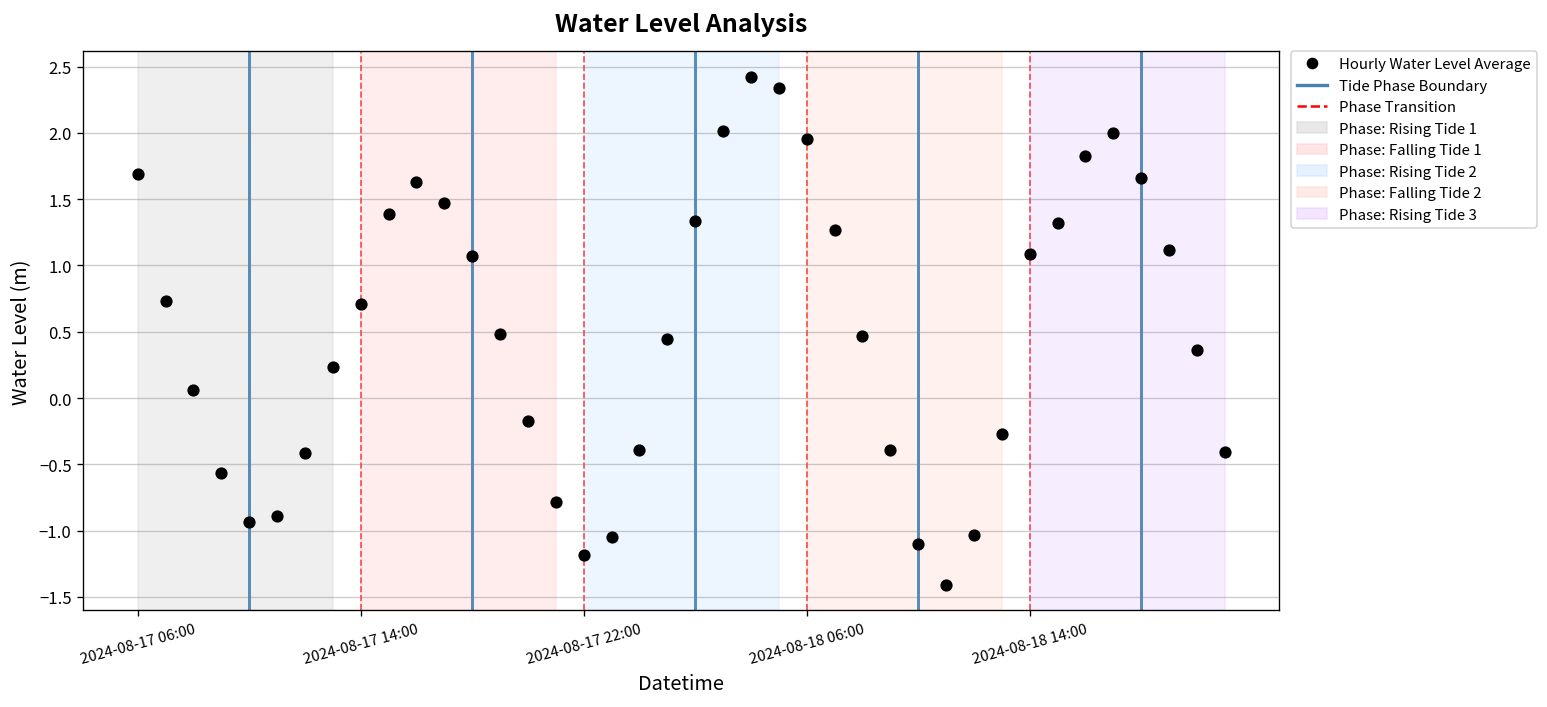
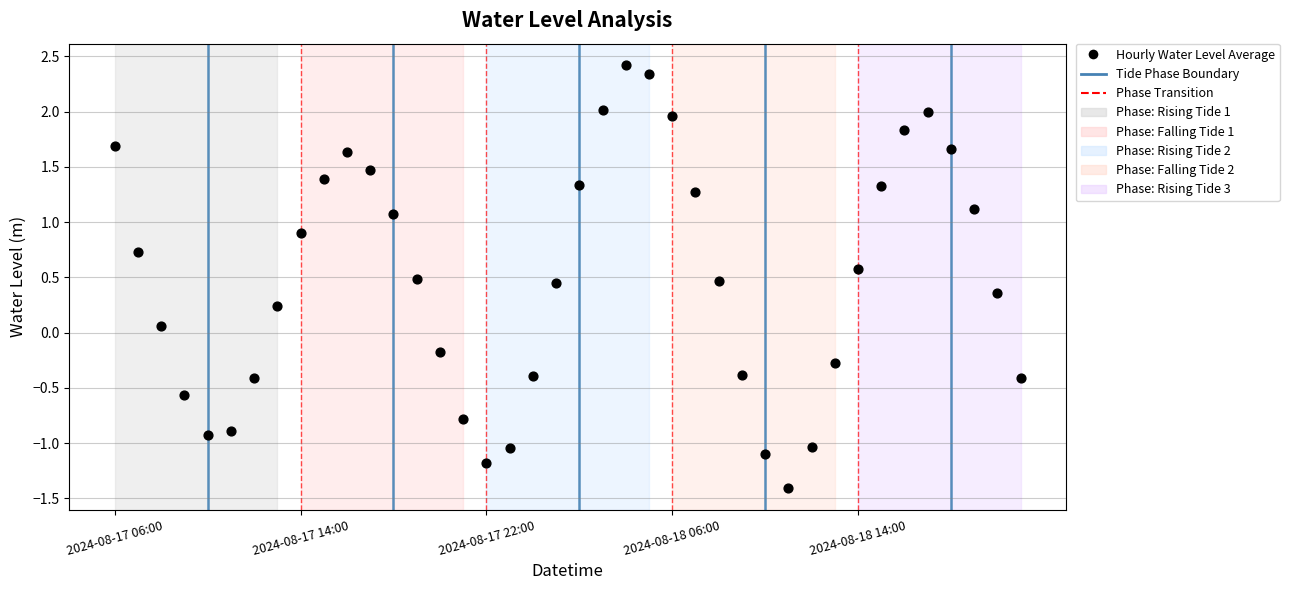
  {
-   "2024-08-17 14:00": 0.71,
-   "2024-08-18 14:00": 1.09
+   "2024-08-17 14:00": 0.90,
+   "2024-08-18 14:00": 0.57
  }
